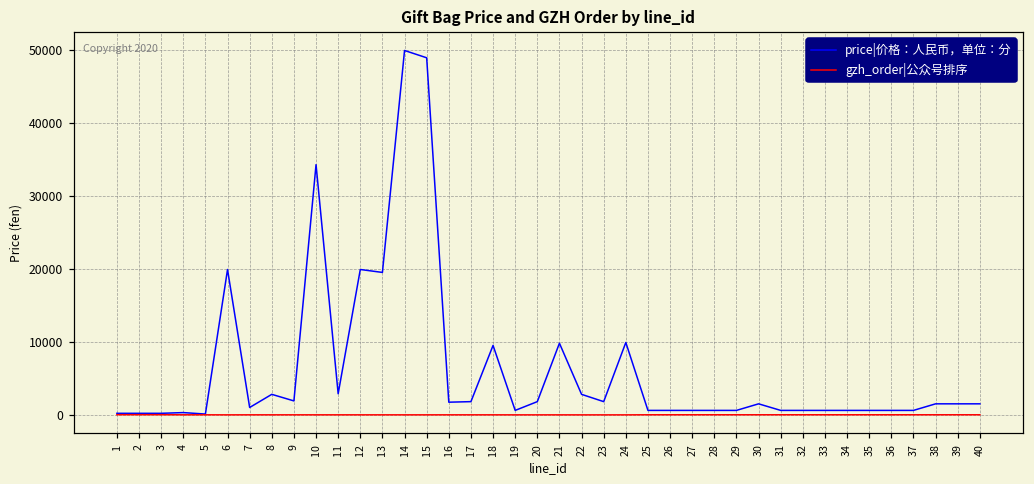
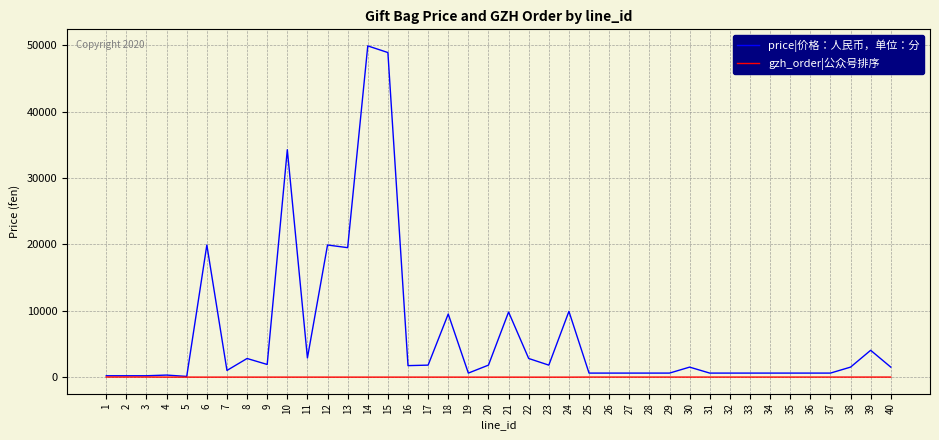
  {
    "price|价格：人民币，单位：分": {
      "6": 20000,
      "7": 1000,
      "8": 3000,
      "9": 2000,
      "10": 34000,
      "11": 3000,
      "12": 20000,
      "13": 20000,
      "14": 50000,
      "15": 49000,
      "16": 2000,
      "17": 2000,
      "18": 10000,
      "19": 1000,
      "20": 2000,
      "21": 10000,
      "22": 3000,
      "23": 2000,
      "24": 10000,
      "25": 1000,
      "26": 1000,
      "27": 1000,
      "28": 1000,
      "29": 1000,
      "30": 2000,
      "31": 1000,
      "32": 1000,
      "33": 1000,
      "34": 1000,
      "35": 1000,
      "36": 1000,
      "37": 1000,
      "38": 2000,
-     "39": 2000,
+     "39": 4000,
      "40": 2000
    },
    "gzh_order|公众号排序": {
      "6": 0,
      "7": 0,
      "8": 0,
      "9": 0,
      "10": 0,
      "11": 0,
      "12": 0,
      "13": 0,
      "14": 0,
      "15": 0,
      "16": 0,
      "17": 0,
      "18": 0,
      "19": 0,
      "20": 0,
      "21": 0,
      "22": 0,
      "23": 0,
      "24": 0,
      "25": 0,
      "26": 0,
      "27": 0,
      "28": 0,
      "29": 0,
      "30": 0,
      "31": 0,
      "32": 0,
      "33": 0,
      "34": 0,
      "35": 0,
      "36": 0,
      "37": 0,
      "38": 0,
      "39": 0,
      "40": 0
    }
  }
